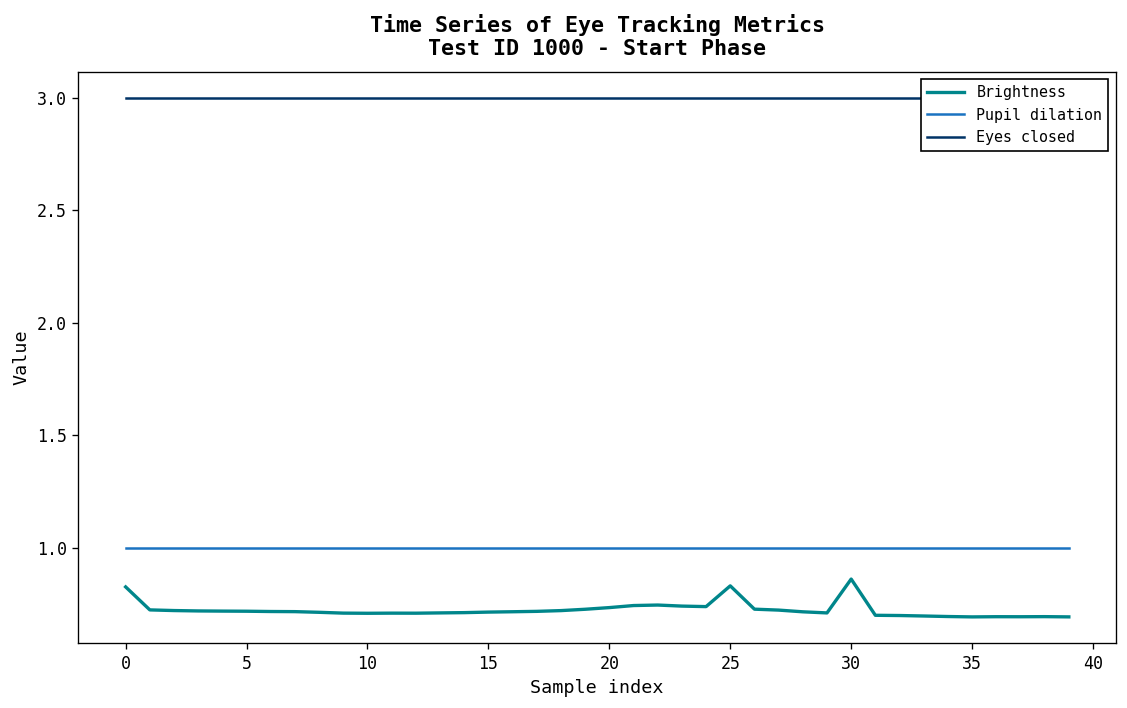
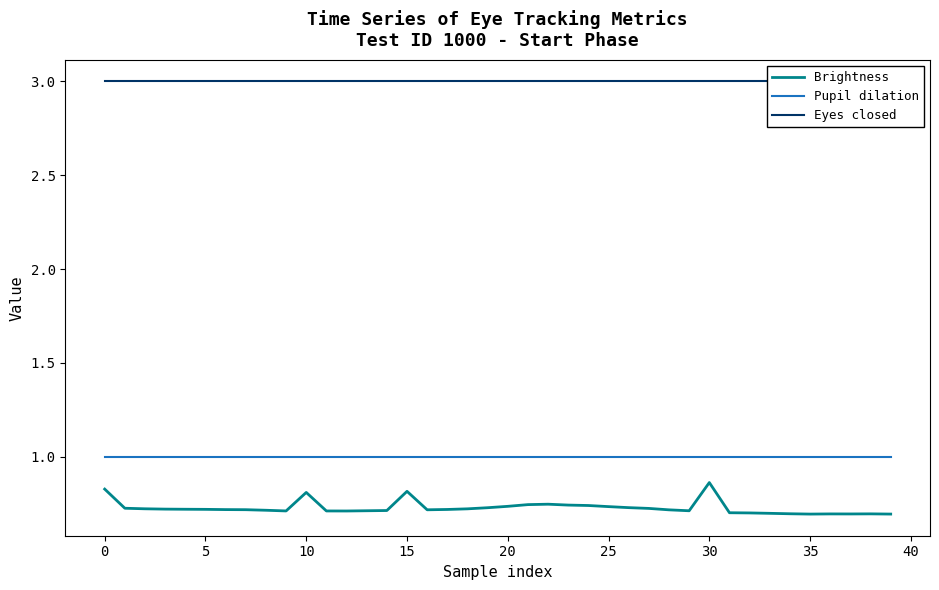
  {
    "Brightness": {
      "0": 0.83,
      "5": 0.72,
-     "10": 0.71,
-     "15": 0.72,
+     "10": 0.81,
+     "15": 0.82,
      "20": 0.74,
-     "25": 0.83,
+     "25": 0.73,
      "30": 0.86,
      "35": 0.69
    },
    "Pupil dilation": {
      "0": 1.00,
      "5": 1.00,
      "10": 1.00,
      "15": 1.00,
      "20": 1.00,
      "25": 1.00,
      "30": 1.00,
      "35": 1.00
    },
    "Eyes closed": {
      "0": 3.00,
      "5": 3.00,
      "10": 3.00,
      "15": 3.00,
      "20": 3.00,
      "25": 3.00,
      "30": 3.00
    }
  }
